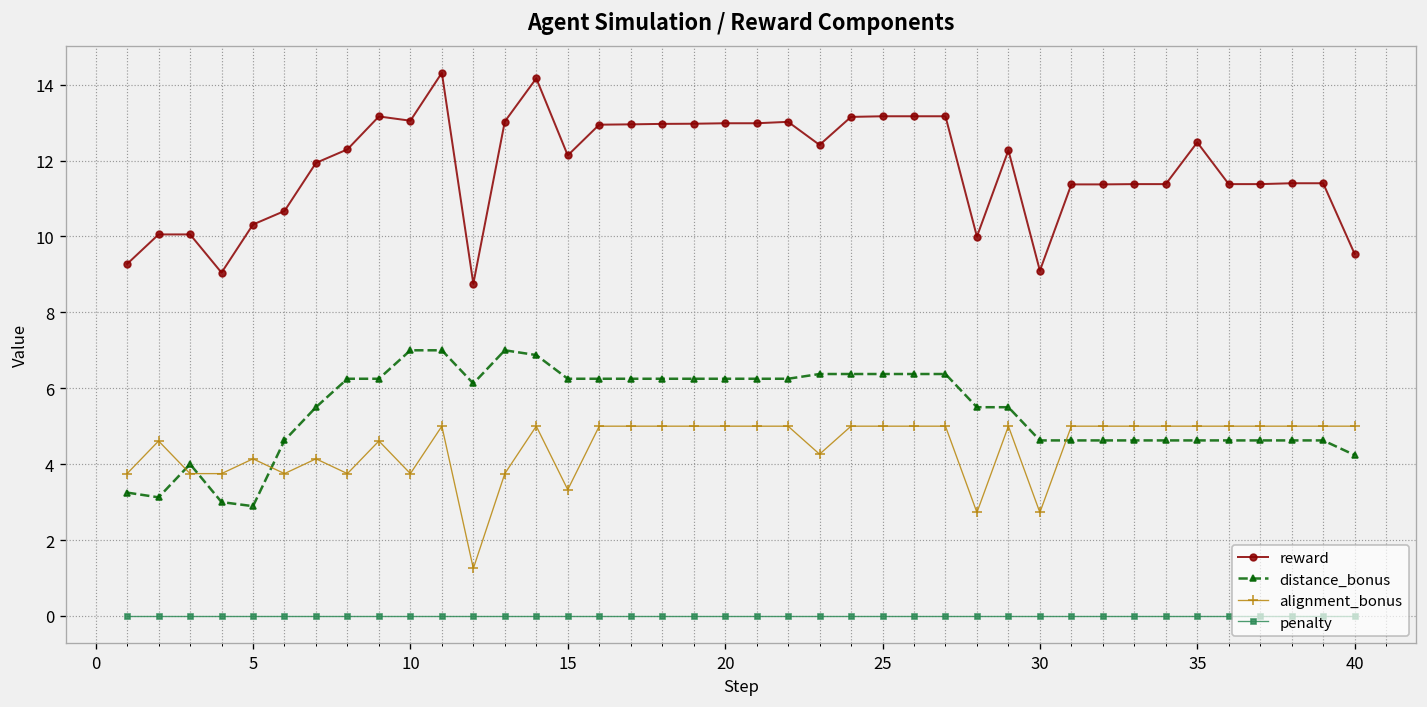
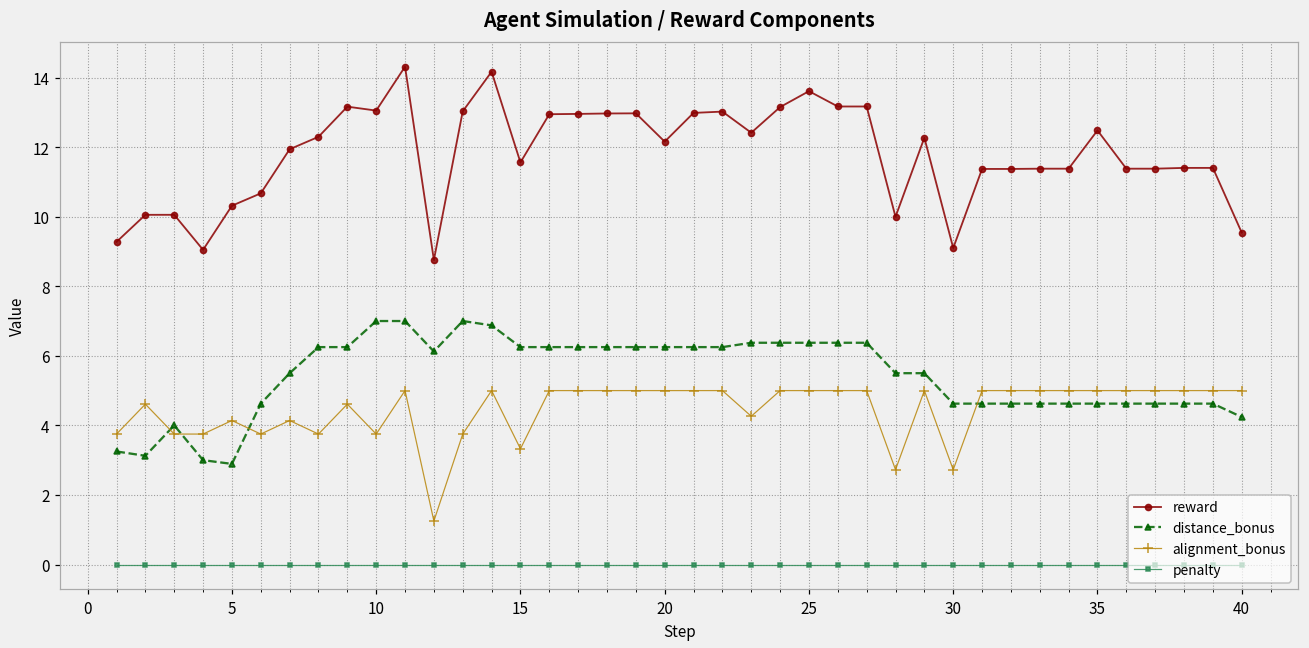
  {
    "reward": {
      "5": 10.3,
      "10": 13.1,
-     "15": 12.1,
-     "20": 13.0,
-     "25": 13.2,
+     "15": 11.6,
+     "20": 12.2,
+     "25": 13.6,
      "30": 9.1,
      "35": 12.5,
      "40": 9.5
    },
    "distance_bonus": {
      "5": 2.9,
      "10": 7.0,
      "15": 6.3,
      "20": 6.3,
      "25": 6.4,
      "30": 4.6,
      "35": 4.6,
      "40": 4.2
    },
    "alignment_bonus": {
      "5": 4.1,
      "10": 3.8,
      "15": 3.3,
      "20": 5.0,
      "25": 5.0,
      "30": 2.7,
      "35": 5.0,
      "40": 5.0
    },
    "penalty": {
      "5": 0.0,
      "10": 0.0,
      "15": 0.0,
      "20": 0.0,
      "25": 0.0,
      "30": 0.0,
      "35": 0.0
    }
  }
